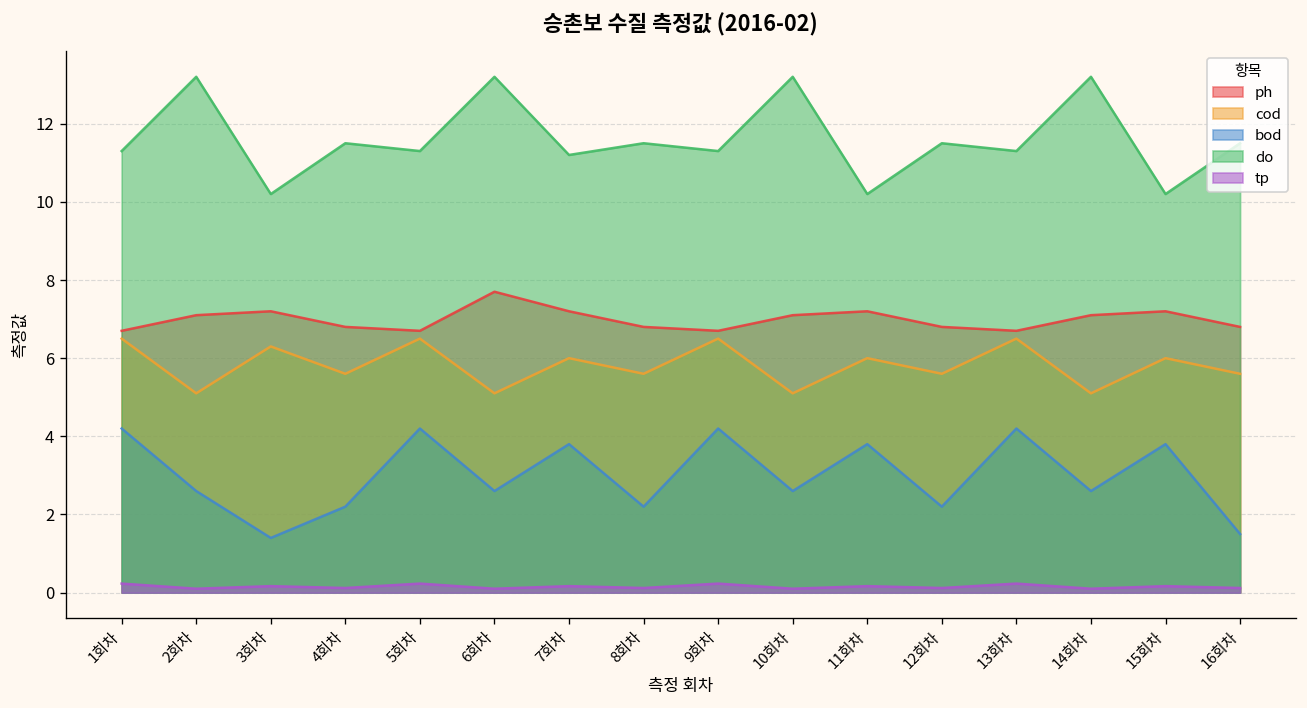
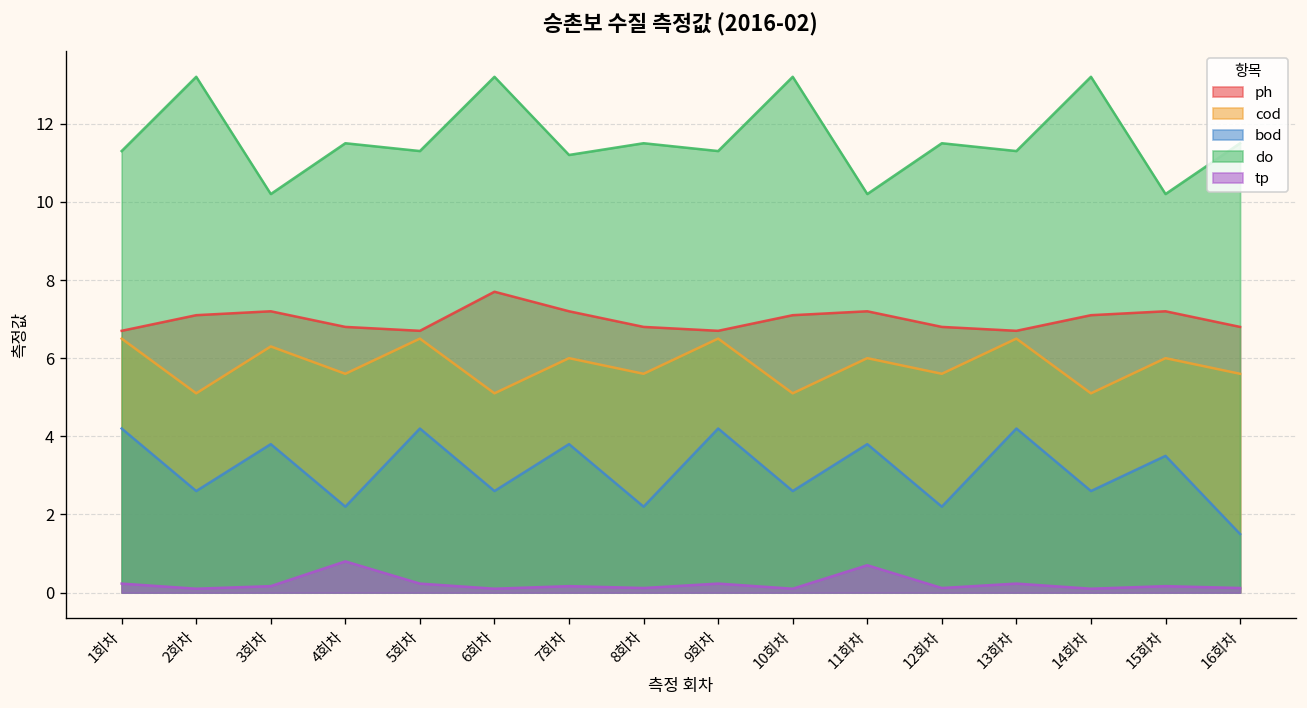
  {
    "ph": {
      "1회차": 6.7,
      "2회차": 7.1,
      "3회차": 7.2,
      "4회차": 6.8,
      "5회차": 6.7,
      "6회차": 7.7,
      "7회차": 7.2,
      "8회차": 6.8,
      "9회차": 6.7,
      "10회차": 7.1,
      "11회차": 7.2,
      "12회차": 6.8,
      "13회차": 6.7,
      "14회차": 7.1,
      "15회차": 7.2,
      "16회차": 6.8
    },
    "cod": {
      "1회차": 6.5,
      "2회차": 5.1,
      "3회차": 6.3,
      "4회차": 5.6,
      "5회차": 6.5,
      "6회차": 5.1,
      "7회차": 6.0,
      "8회차": 5.6,
      "9회차": 6.5,
      "10회차": 5.1,
      "11회차": 6.0,
      "12회차": 5.6,
      "13회차": 6.5,
      "14회차": 5.1,
      "15회차": 6.0,
      "16회차": 5.6
    },
    "bod": {
      "1회차": 4.2,
      "2회차": 2.6,
-     "3회차": 1.4,
+     "3회차": 3.8,
      "4회차": 2.2,
      "5회차": 4.2,
      "6회차": 2.6,
      "7회차": 3.8,
      "8회차": 2.2,
      "9회차": 4.2,
      "10회차": 2.6,
      "11회차": 3.8,
      "12회차": 2.2,
      "13회차": 4.2,
      "14회차": 2.6,
-     "15회차": 3.8,
+     "15회차": 3.5,
      "16회차": 1.5
    },
    "do": {
      "1회차": 11.3,
      "2회차": 13.2,
      "3회차": 10.2,
      "4회차": 11.5,
      "5회차": 11.3,
      "6회차": 13.2,
      "7회차": 11.2,
      "8회차": 11.5,
      "9회차": 11.3,
      "10회차": 13.2,
      "11회차": 10.2,
      "12회차": 11.5,
      "13회차": 11.3,
      "14회차": 13.2,
      "15회차": 10.2
    },
    "tp": {
      "1회차": 0.2,
      "2회차": 0.1,
      "3회차": 0.2,
-     "4회차": 0.1,
+     "4회차": 0.8,
      "5회차": 0.2,
      "6회차": 0.1,
      "7회차": 0.2,
      "8회차": 0.1,
      "9회차": 0.2,
      "10회차": 0.1,
-     "11회차": 0.2,
+     "11회차": 0.7,
      "12회차": 0.1,
      "13회차": 0.2,
      "14회차": 0.1,
      "15회차": 0.2,
      "16회차": 0.1
    }
  }
